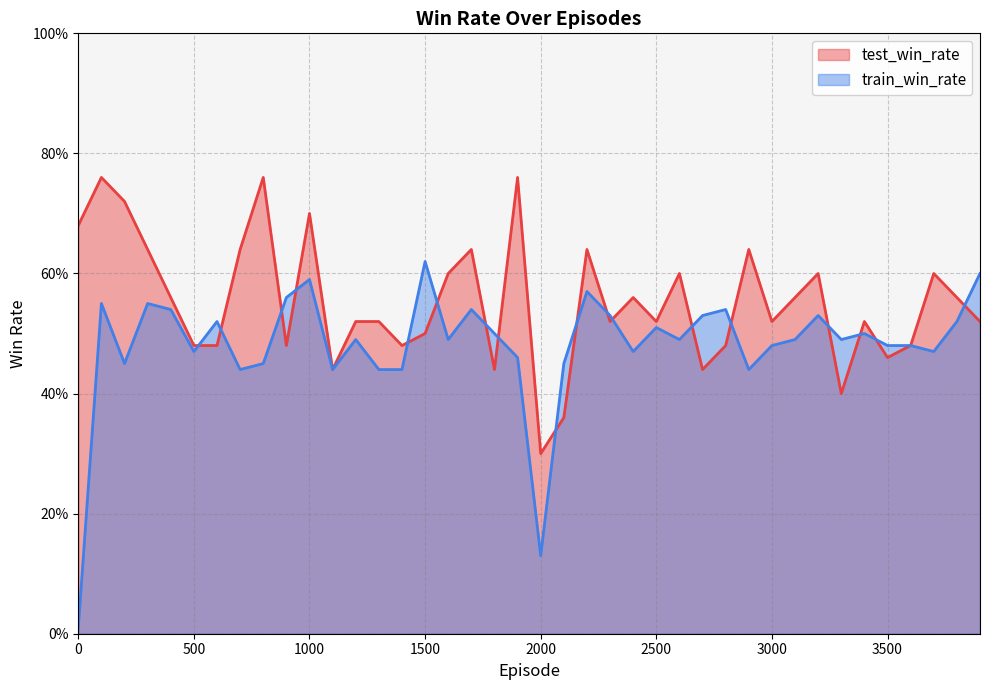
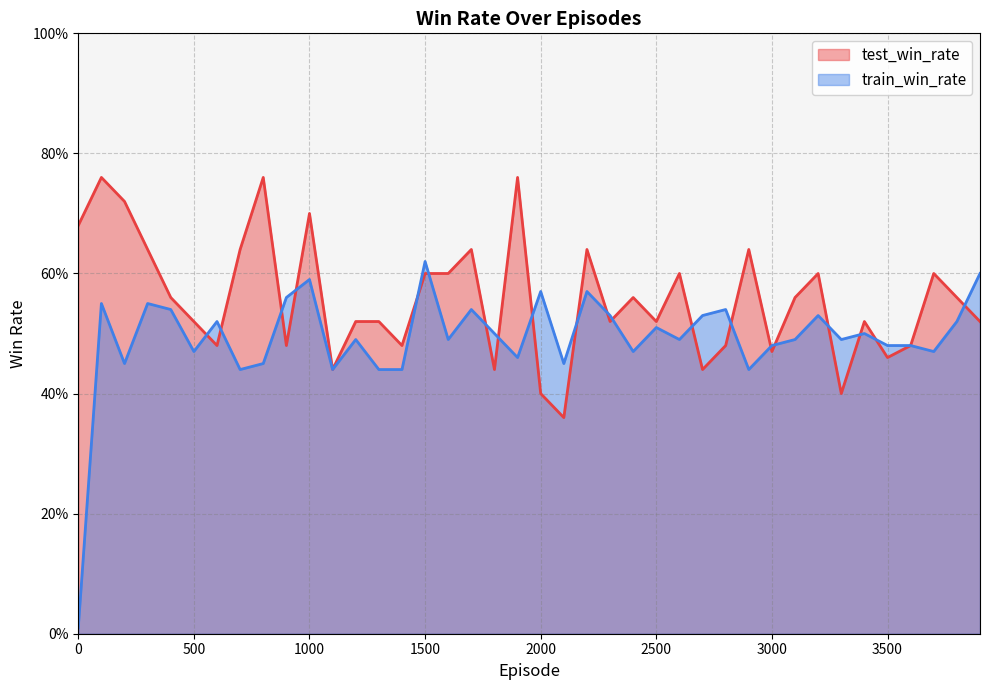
  {
    "test_win_rate": {
      "0": "68%",
-     "500": "48%",
+     "500": "52%",
      "1000": "70%",
-     "1500": "50%",
-     "2000": "30%",
+     "1500": "60%",
+     "2000": "40%",
      "2500": "52%",
-     "3000": "52%",
+     "3000": "47%",
      "3500": "46%"
    },
    "train_win_rate": {
      "0": "1%",
      "500": "47%",
      "1000": "59%",
      "1500": "62%",
-     "2000": "13%",
+     "2000": "57%",
      "2500": "51%",
      "3000": "48%",
      "3500": "48%"
    }
  }
